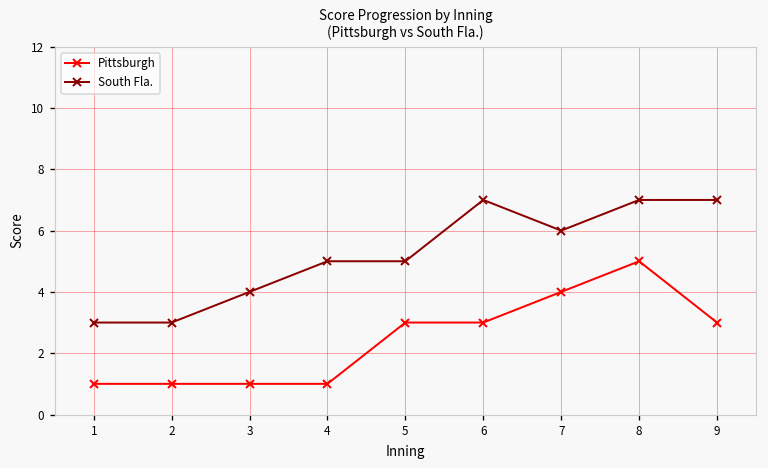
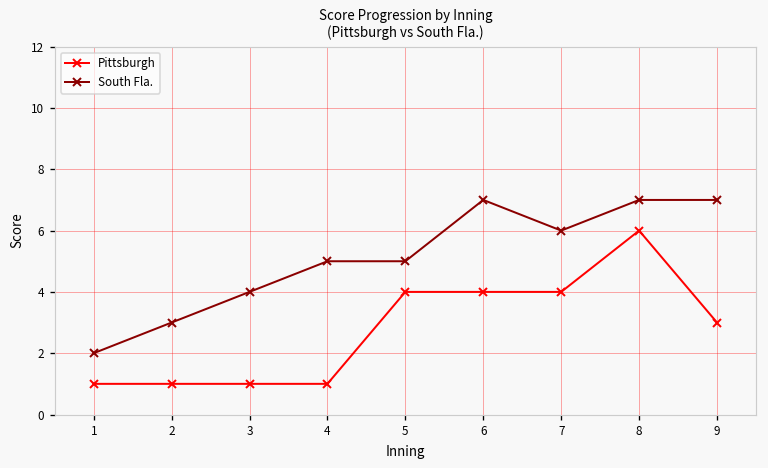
  {
    "Pittsburgh": {
      "1": 1,
      "2": 1,
      "3": 1,
      "4": 1,
-     "5": 3,
-     "6": 3,
+     "5": 4,
+     "6": 4,
      "7": 4,
-     "8": 5,
+     "8": 6,
      "9": 3
    },
    "South Fla.": {
-     "1": 3,
+     "1": 2,
      "2": 3,
      "3": 4,
      "4": 5,
      "5": 5,
      "6": 7,
      "7": 6,
      "8": 7,
      "9": 7
    }
  }
